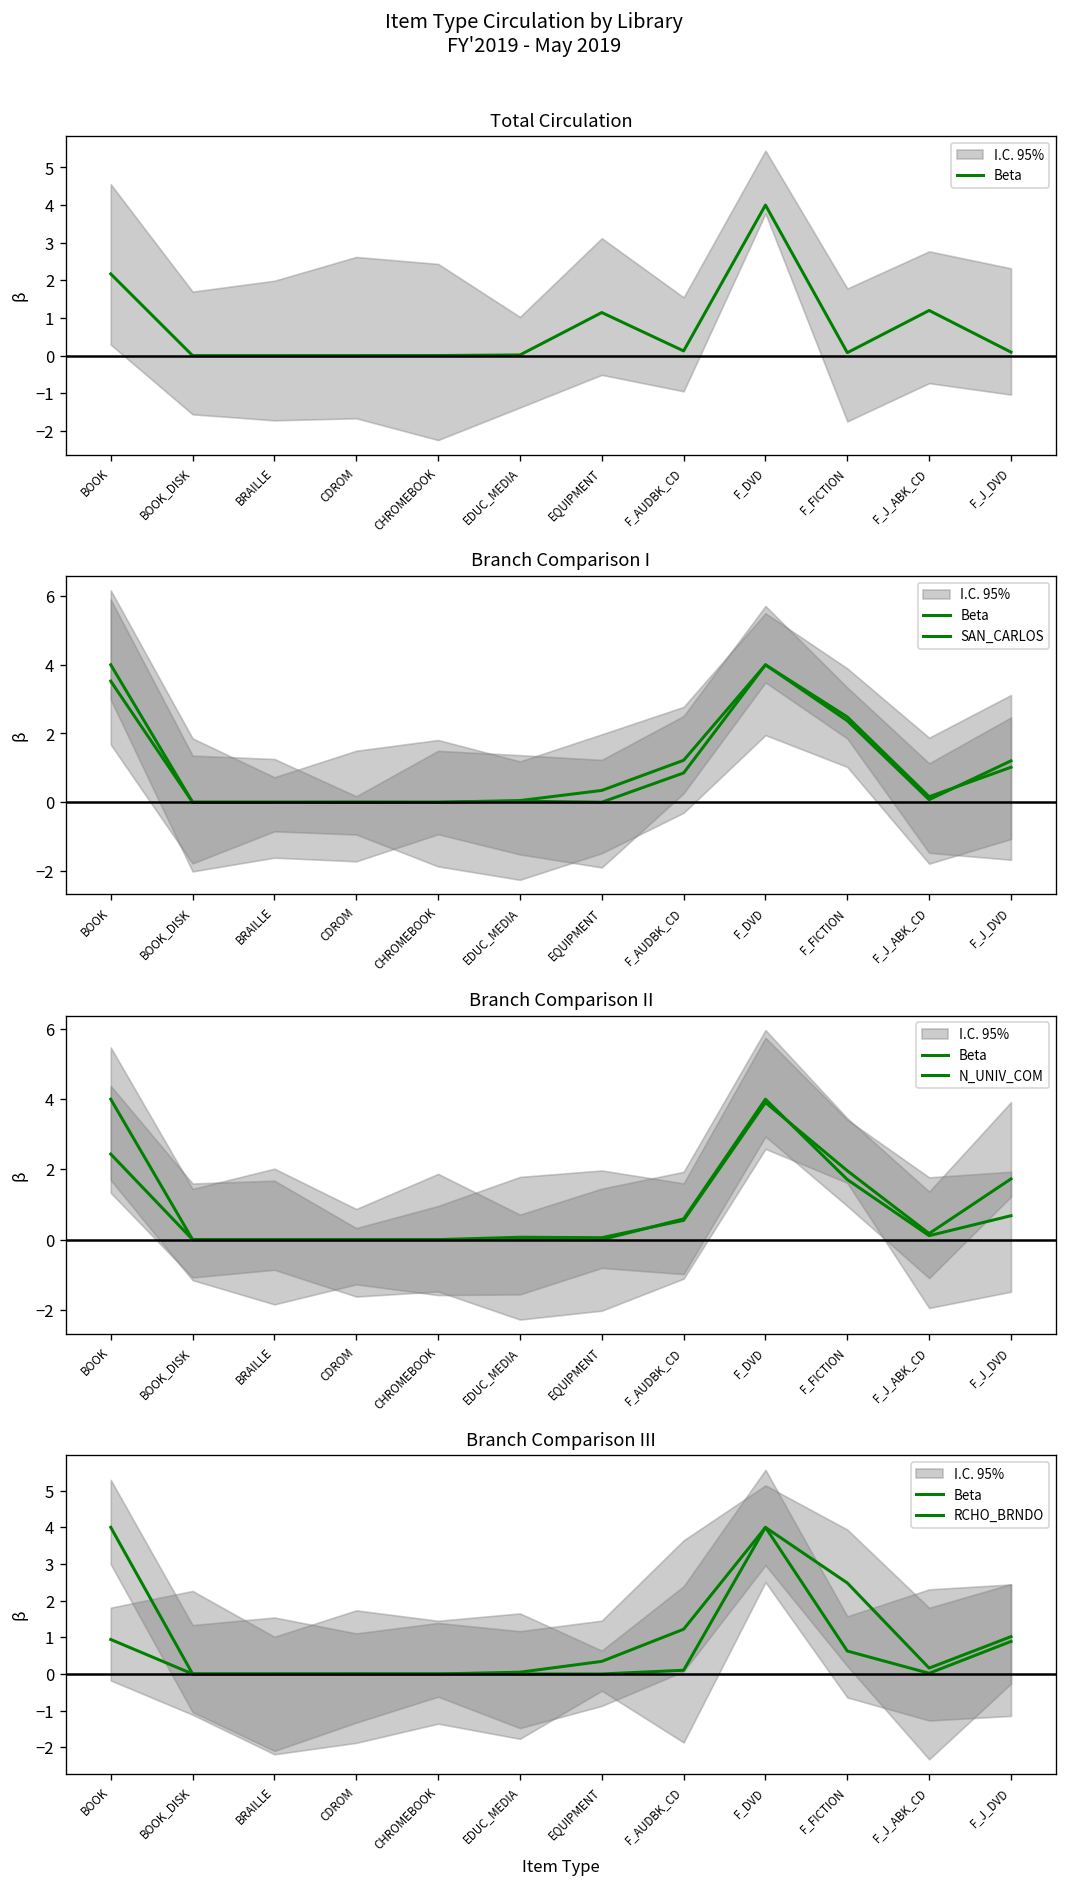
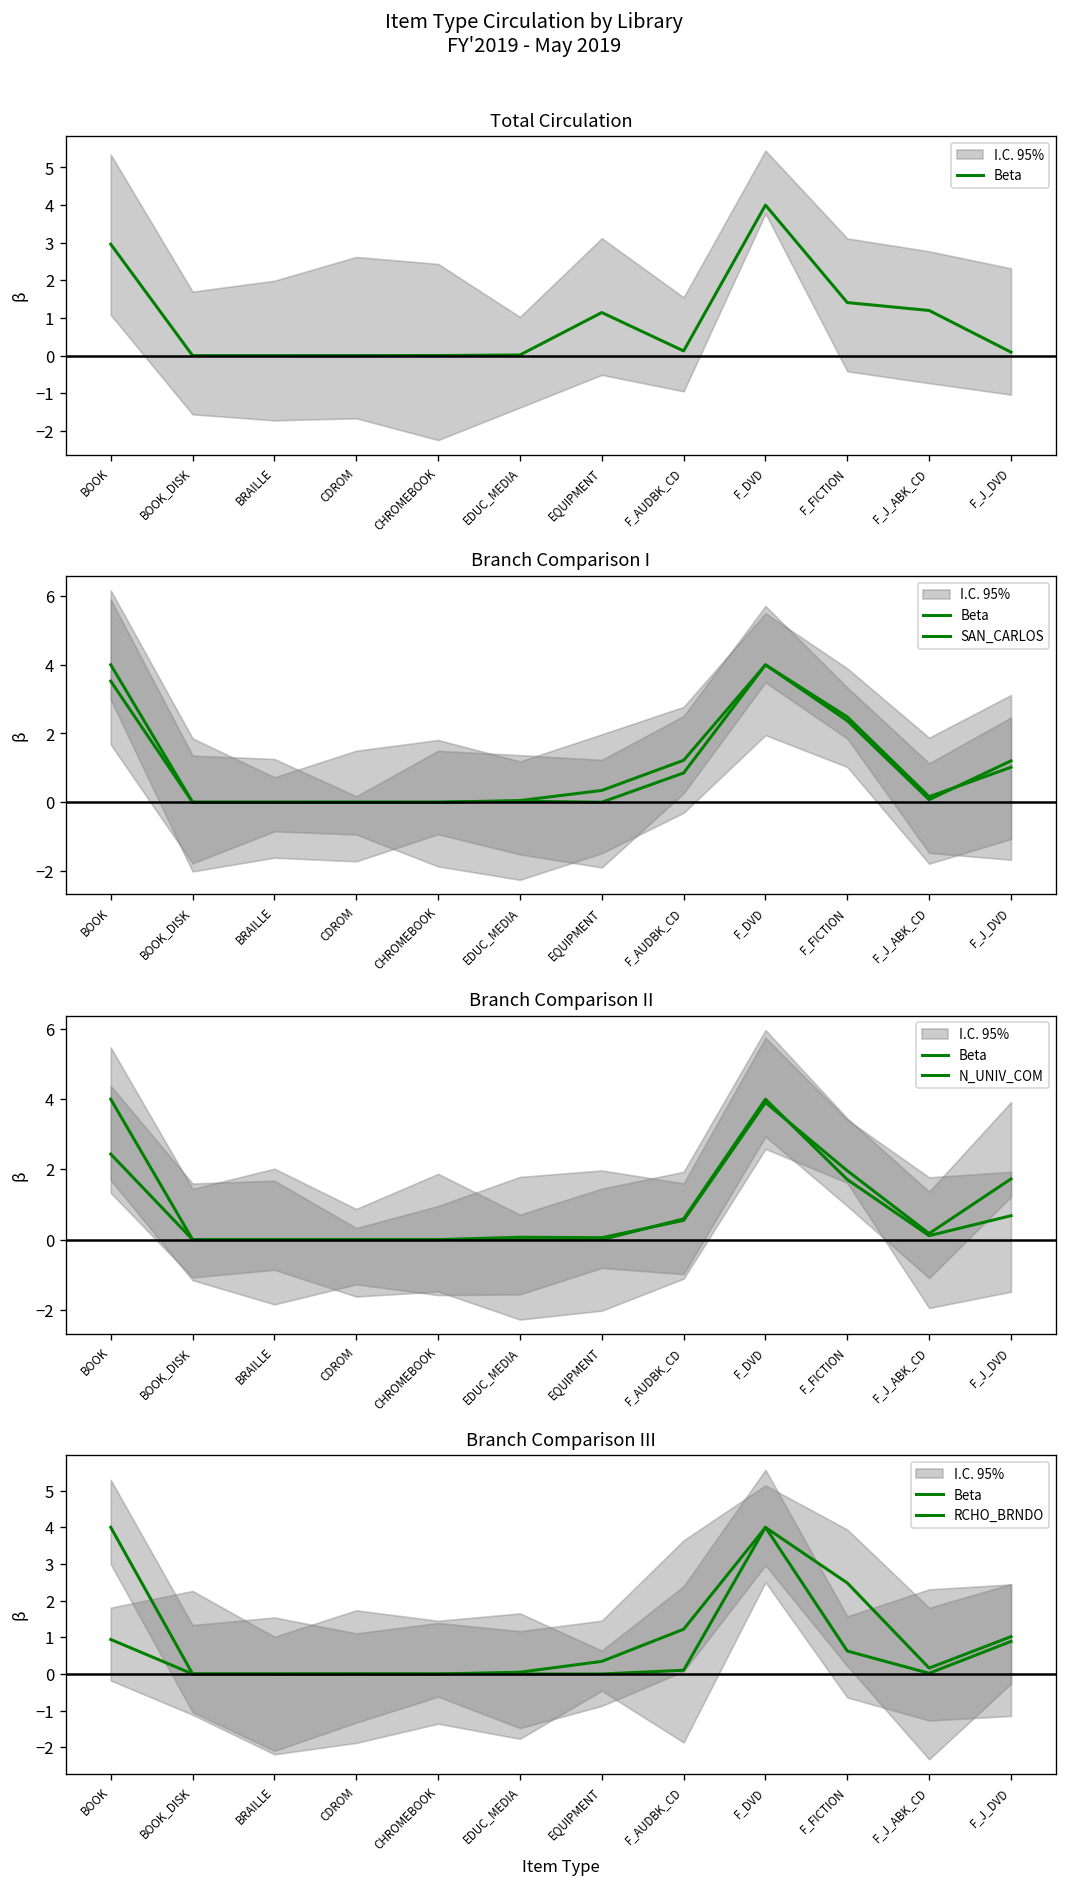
  {
    "Total Circulation": {
      "Beta": {
-       "BOOK": 2.2,
+       "BOOK": 3.0,
        "BOOK_DISK": 0.0,
        "BRAILLE": 0.0,
        "CDROM": 0.0,
        "CHROMEBOOK": 0.0,
        "EDUC_MEDIA": 0.0,
        "EQUIPMENT": 1.1,
        "F_AUDBK_CD": 0.1,
        "F_DVD": 4.0,
-       "F_FICTION": 0.1,
+       "F_FICTION": 1.4,
        "F_J_ABK_CD": 1.2,
        "F_J_DVD": 0.1
      }
    }
  }
